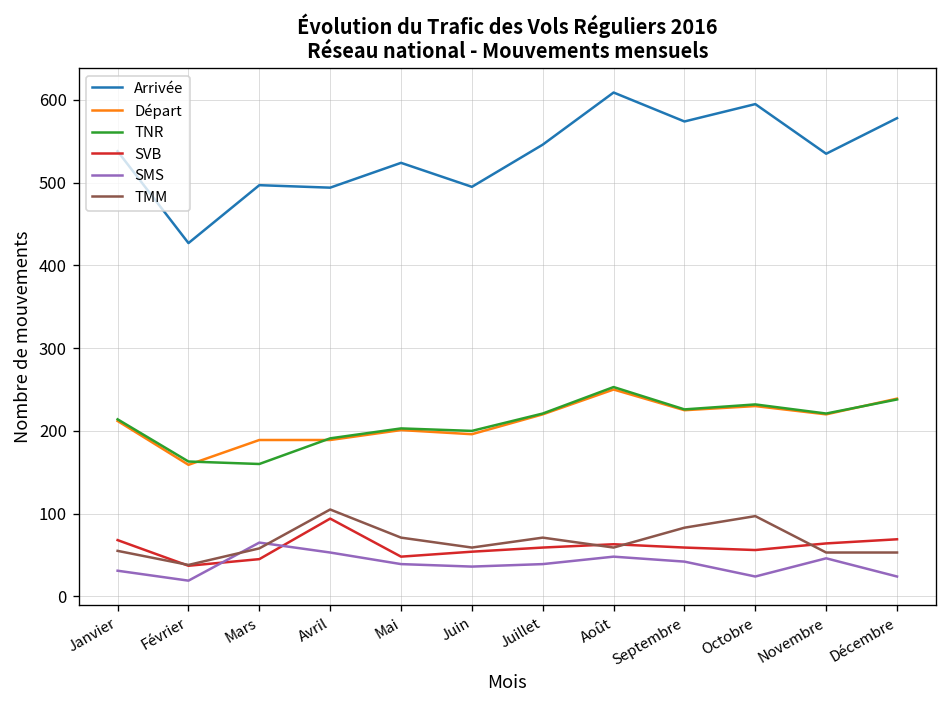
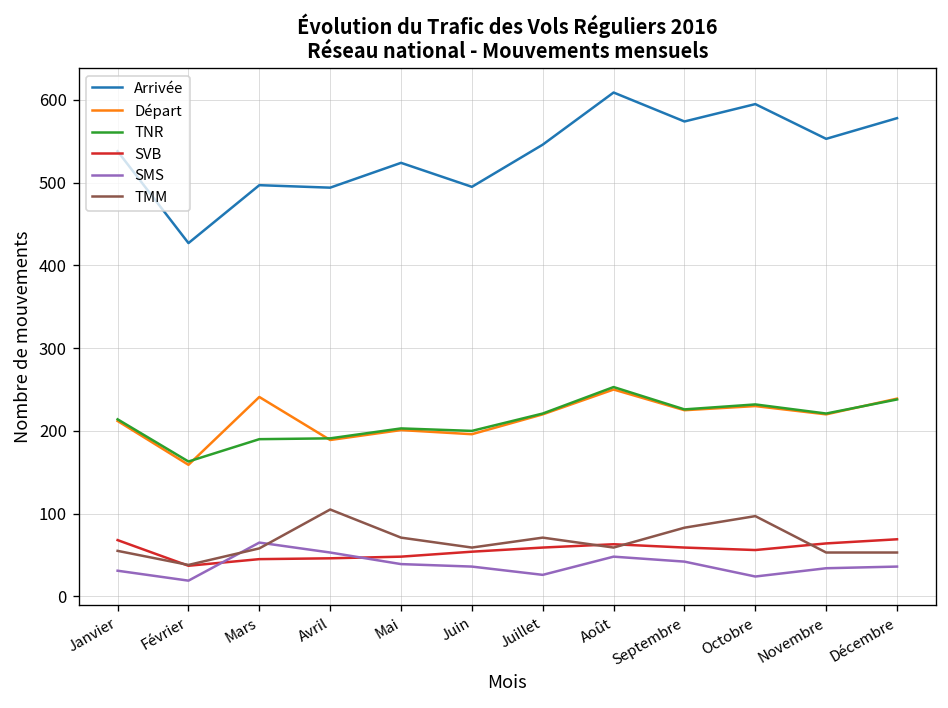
  {
    "Arrivée": {
      "Février": 430,
      "Mars": 500,
      "Avril": 490,
      "Mai": 520,
      "Juin": 500,
      "Juillet": 550,
      "Août": 610,
      "Septembre": 570,
      "Octobre": 600,
-     "Novembre": 540,
+     "Novembre": 550,
      "Décembre": 580
    },
    "Départ": {
      "Février": 160,
-     "Mars": 190,
+     "Mars": 240,
      "Juin": 200
    },
    "TNR": {
      "Février": 160,
-     "Mars": 160,
+     "Mars": 190,
      "Juin": 200
    },
    "SVB": {
      "Janvier": 70,
      "Mars": 50,
-     "Avril": 90,
+     "Avril": 50,
      "Mai": 50,
      "Juin": 50,
      "Juillet": 60,
      "Août": 60,
      "Septembre": 60,
      "Octobre": 60,
      "Novembre": 60,
      "Décembre": 70
    },
    "SMS": {
      "Janvier": 30,
      "Février": 20,
      "Mars": 70,
      "Avril": 50,
      "Mai": 40,
      "Juin": 40,
-     "Juillet": 40,
+     "Juillet": 30,
      "Août": 50,
      "Septembre": 40,
      "Octobre": 20,
-     "Novembre": 50,
-     "Décembre": 20
+     "Novembre": 30,
+     "Décembre": 40
    },
    "TMM": {
      "Janvier": 60,
      "Mars": 60,
      "Avril": 110,
      "Mai": 70,
      "Juin": 60,
      "Juillet": 70,
      "Août": 60,
      "Septembre": 80,
      "Octobre": 100,
      "Novembre": 50,
      "Décembre": 50
    }
  }
